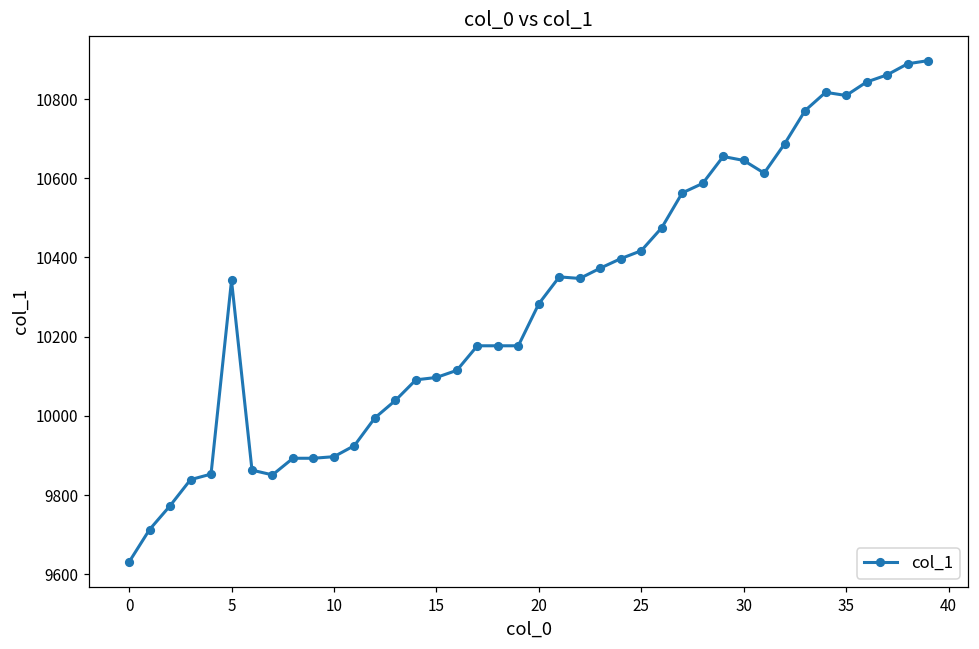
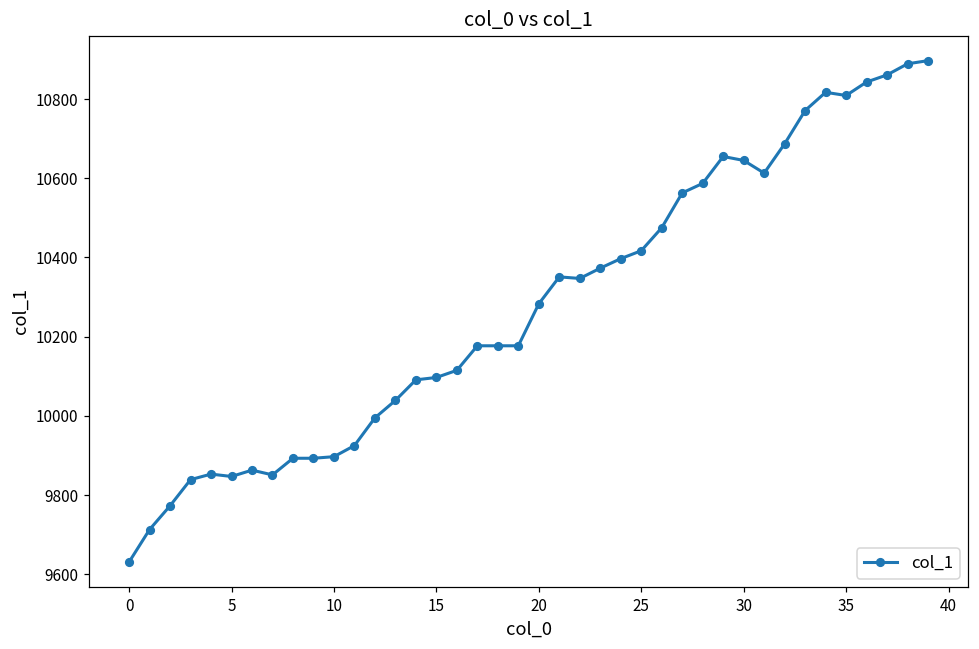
  {
    "0": 9630,
-   "5": 10340,
+   "5": 9850,
    "10": 9900,
    "15": 10100,
    "20": 10280,
    "25": 10420,
    "30": 10650,
    "35": 10810
  }
